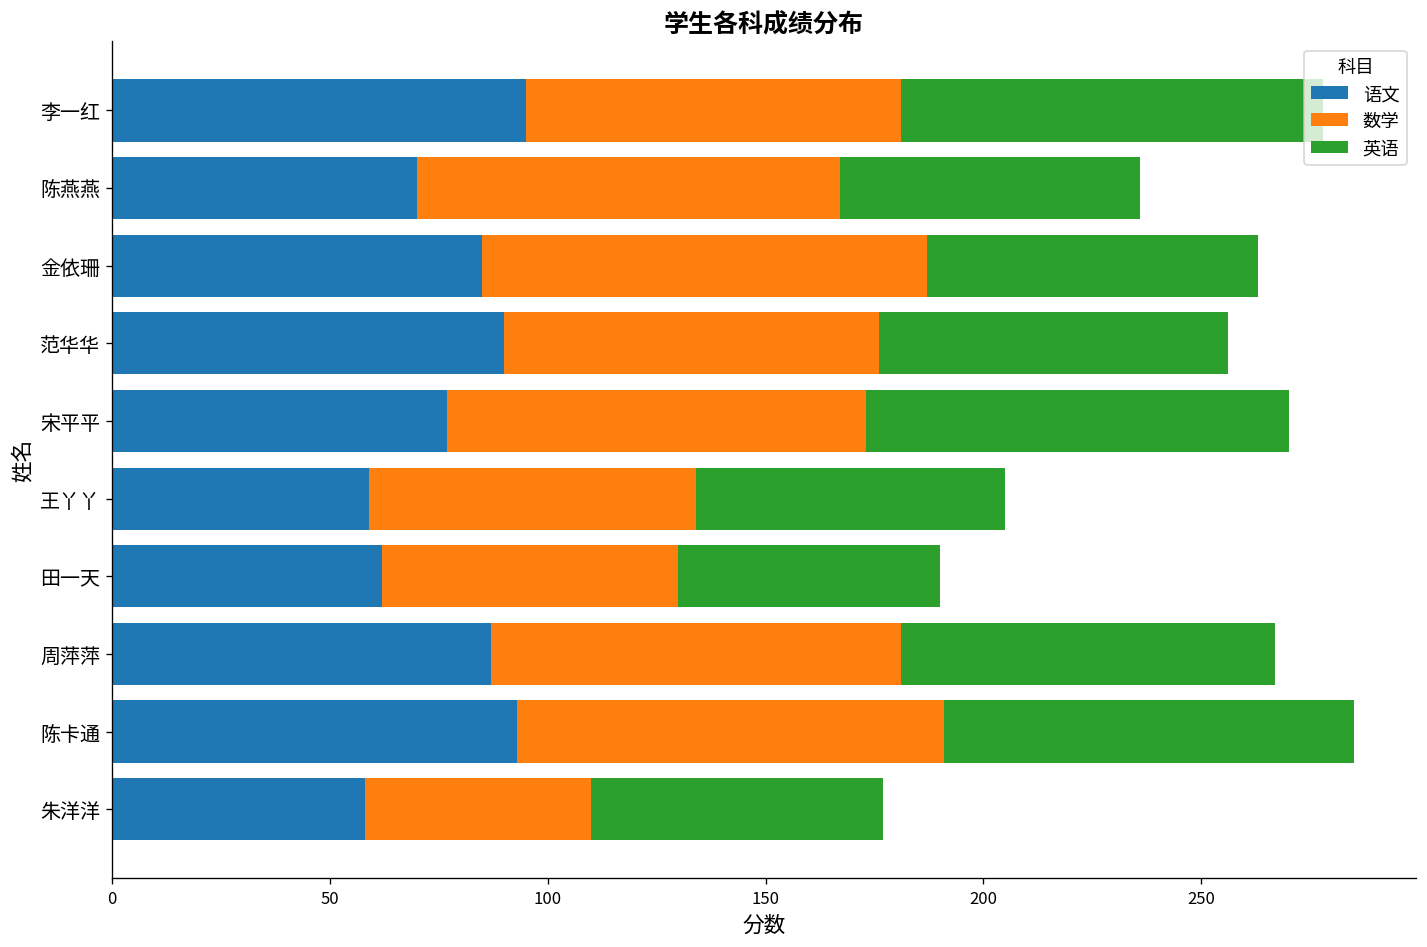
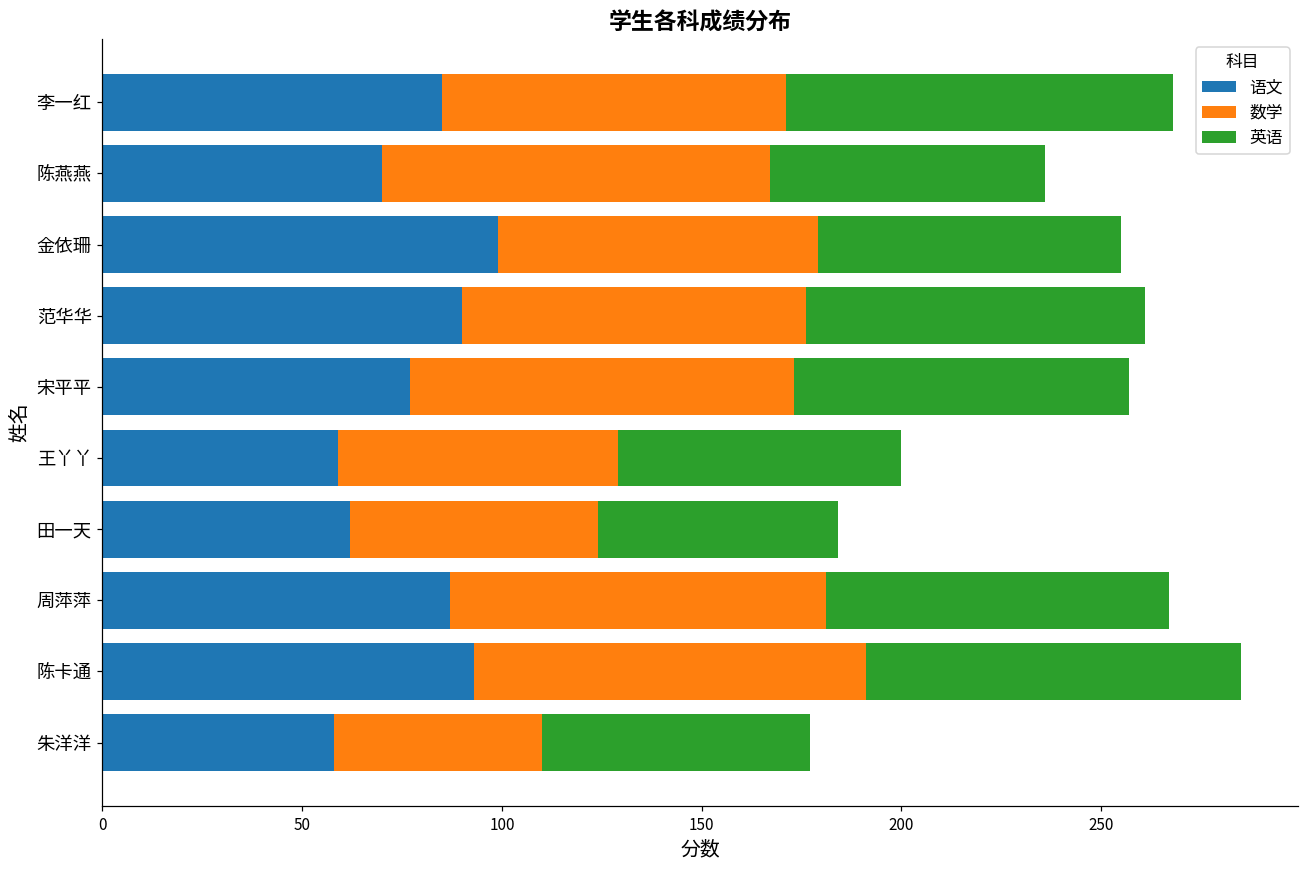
  {
    "语文": {
-     "李一红": 95,
+     "李一红": 85,
      "陈燕燕": 70,
-     "金依珊": 85,
+     "金依珊": 99,
      "范华华": 90,
      "宋平平": 77,
      "王丫丫": 59,
      "田一天": 62,
      "周萍萍": 87,
      "陈卡通": 93,
      "朱洋洋": 58
    },
    "数学": {
      "李一红": 86,
      "陈燕燕": 97,
-     "金依珊": 102,
+     "金依珊": 80,
      "范华华": 86,
      "宋平平": 96,
-     "王丫丫": 75,
-     "田一天": 68,
+     "王丫丫": 70,
+     "田一天": 62,
      "周萍萍": 94,
      "陈卡通": 98,
      "朱洋洋": 52
    },
    "英语": {
      "陈燕燕": 69,
      "金依珊": 76,
-     "范华华": 80,
-     "宋平平": 97,
+     "范华华": 85,
+     "宋平平": 84,
      "王丫丫": 71,
      "田一天": 60,
      "周萍萍": 86,
      "陈卡通": 94,
      "朱洋洋": 67
    }
  }
